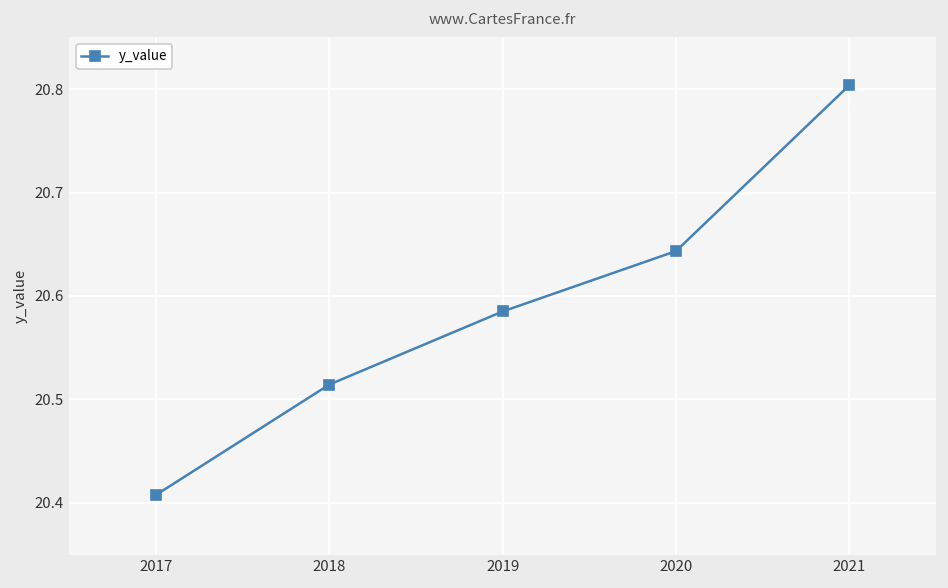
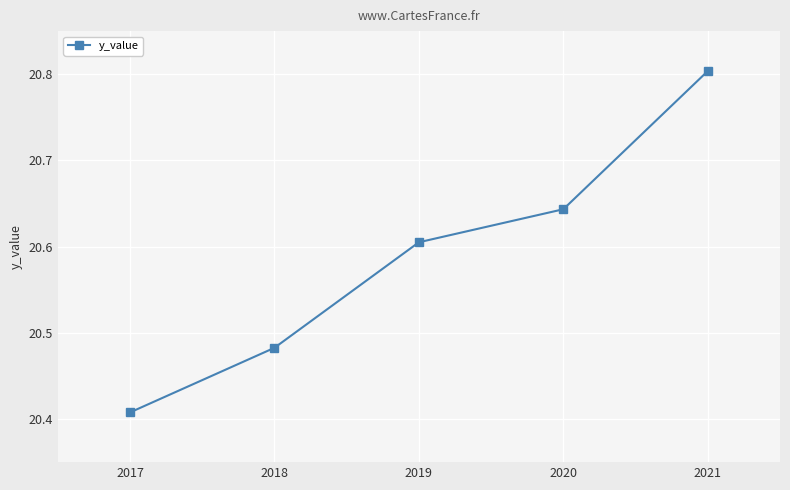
  {
    "2017": 20.41,
-   "2018": 20.51,
-   "2019": 20.59,
+   "2018": 20.48,
+   "2019": 20.61,
    "2020": 20.64,
    "2021": 20.80
  }
